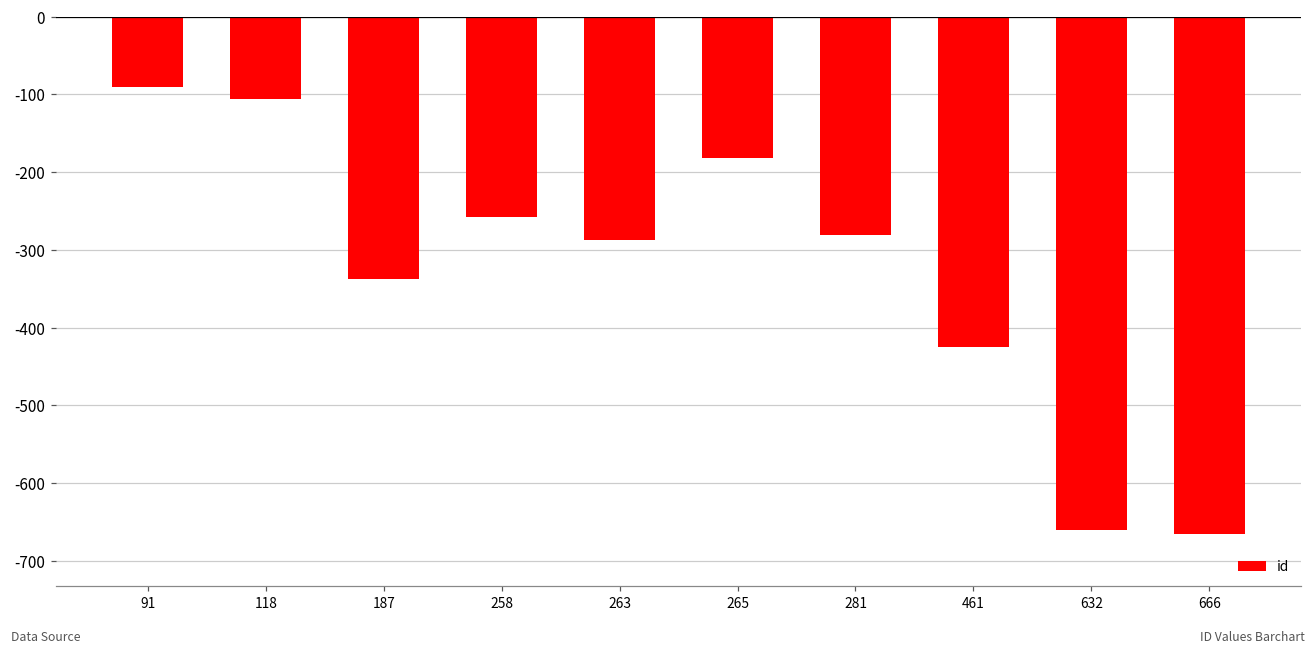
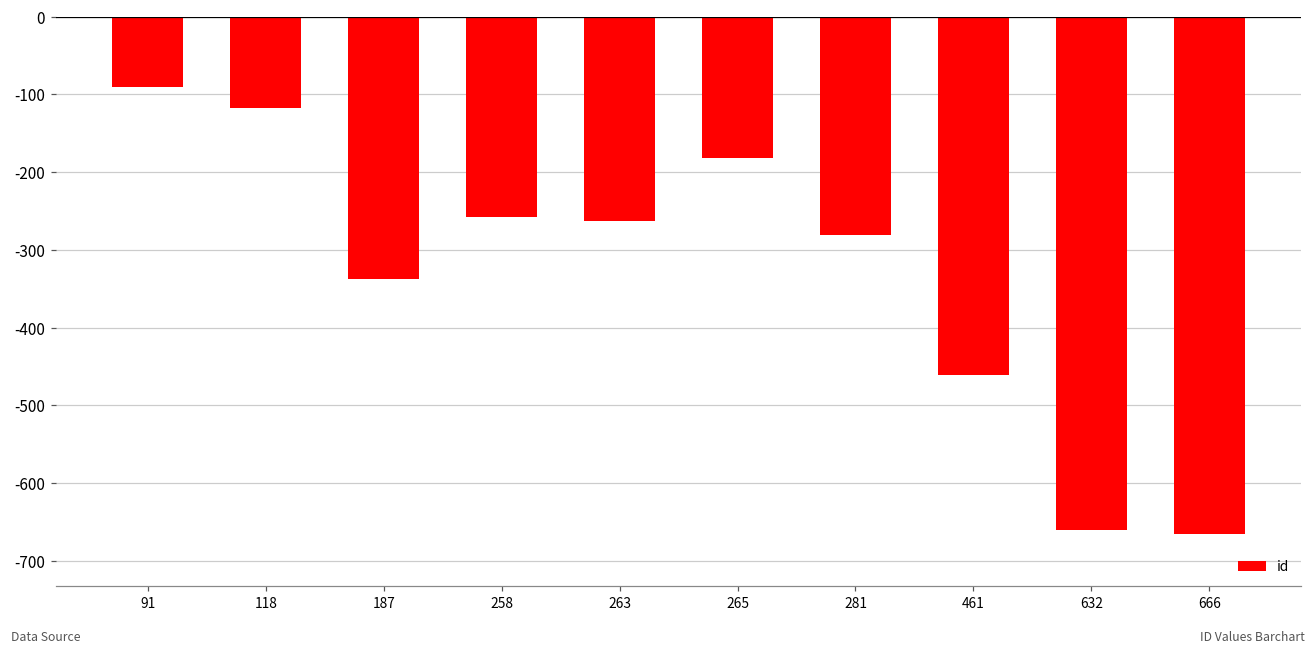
  {
    "91": -90,
-   "118": -110,
+   "118": -120,
    "187": -340,
    "258": -260,
-   "263": -290,
+   "263": -260,
    "265": -180,
    "281": -280,
-   "461": -430,
+   "461": -460,
    "632": -660,
    "666": -670
  }
